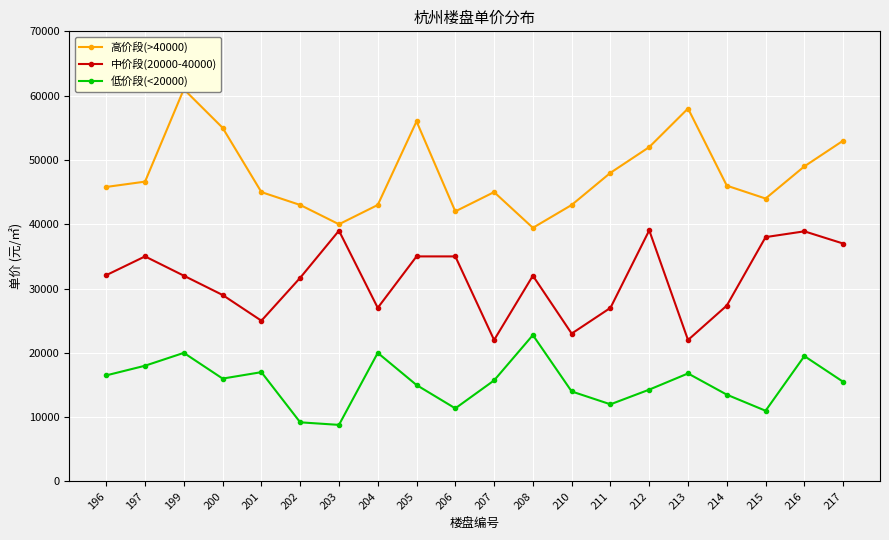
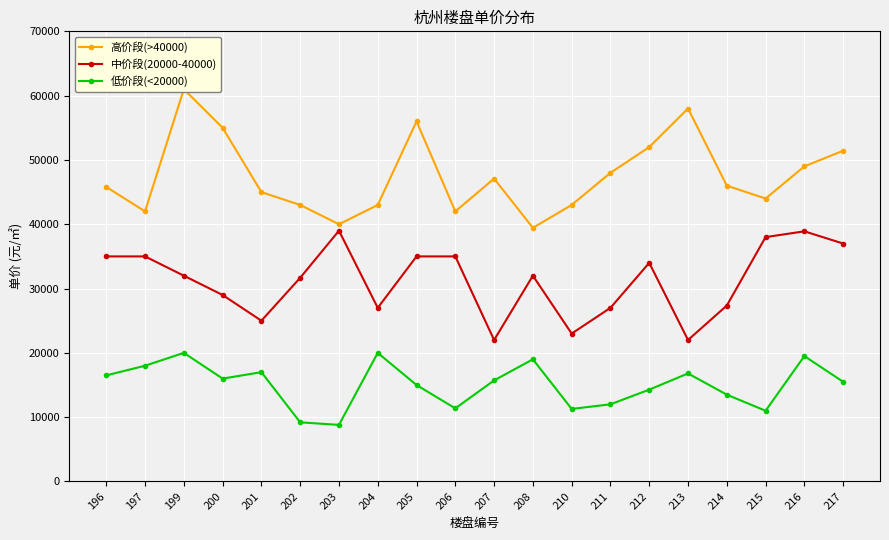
  {
    "高价段(>40000)": {
      "196": 46000,
-     "197": 47000,
+     "197": 42000,
      "200": 55000,
      "201": 45000,
      "202": 43000,
      "203": 40000,
      "204": 43000,
      "205": 56000,
      "206": 42000,
-     "207": 45000,
+     "207": 47000,
      "208": 39000,
      "210": 43000,
      "211": 48000,
      "212": 52000,
      "213": 58000,
      "214": 46000,
      "215": 44000,
      "216": 49000,
-     "217": 53000
+     "217": 51000
    },
    "中价段(20000-40000)": {
-     "196": 32000,
+     "196": 35000,
      "197": 35000,
      "199": 32000,
      "200": 29000,
      "201": 25000,
      "202": 32000,
      "203": 39000,
      "204": 27000,
      "205": 35000,
      "206": 35000,
      "207": 22000,
      "208": 32000,
      "210": 23000,
      "211": 27000,
-     "212": 39000,
+     "212": 34000,
      "213": 22000,
      "214": 27000,
      "215": 38000,
      "216": 39000,
      "217": 37000
    },
    "低价段(<20000)": {
      "196": 17000,
      "197": 18000,
      "199": 20000,
      "200": 16000,
      "201": 17000,
      "202": 9000,
      "203": 9000,
      "204": 20000,
      "205": 15000,
      "206": 11000,
      "207": 16000,
-     "208": 23000,
-     "210": 14000,
+     "208": 19000,
+     "210": 11000,
      "211": 12000,
      "212": 14000,
      "213": 17000,
      "214": 14000,
      "215": 11000,
      "216": 20000,
      "217": 16000
    }
  }
